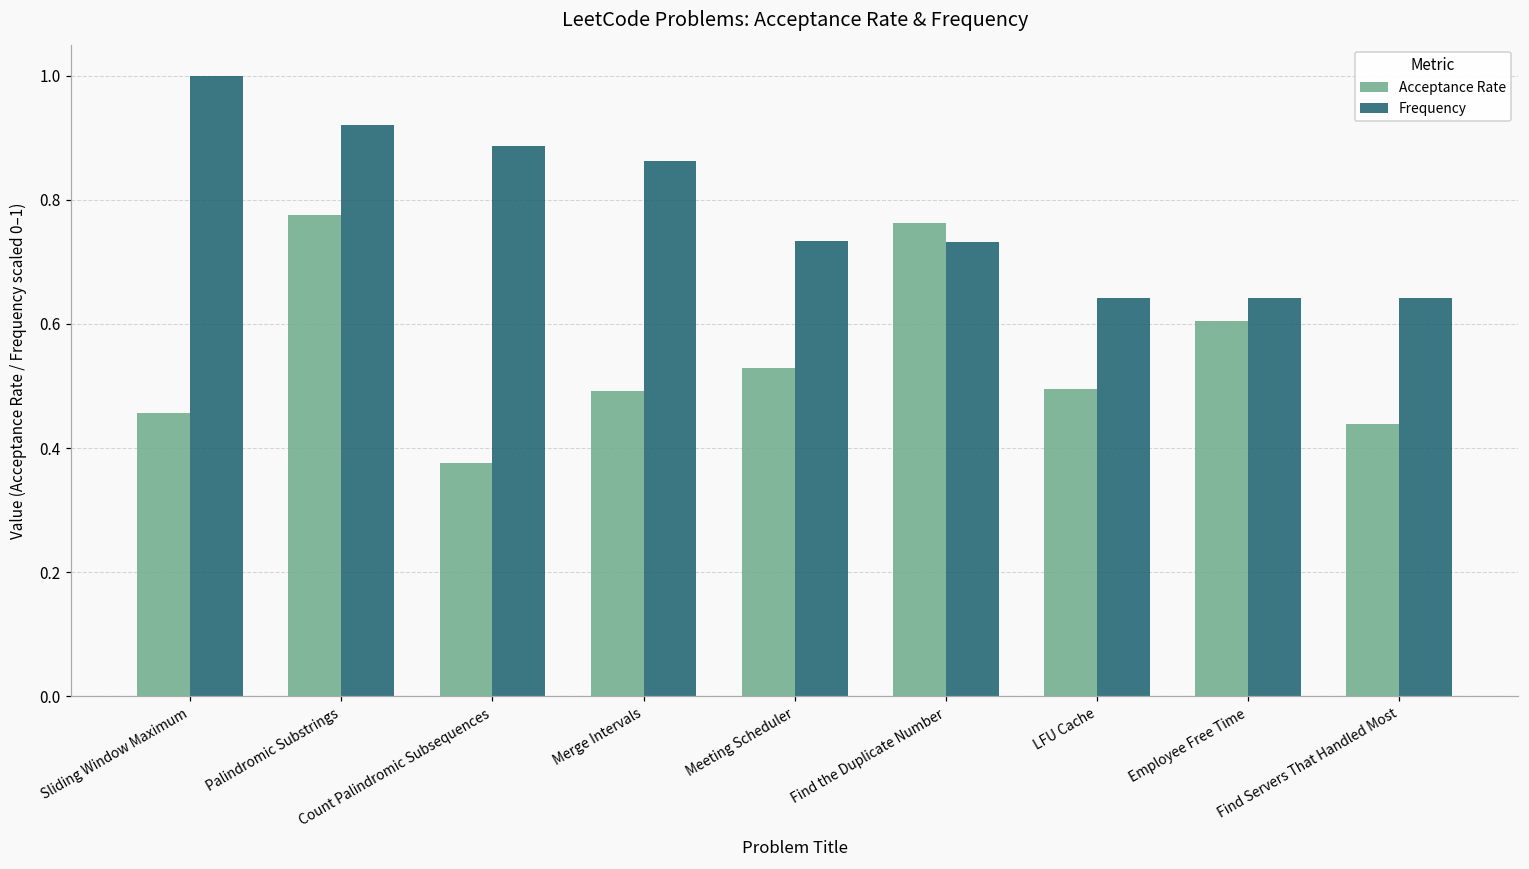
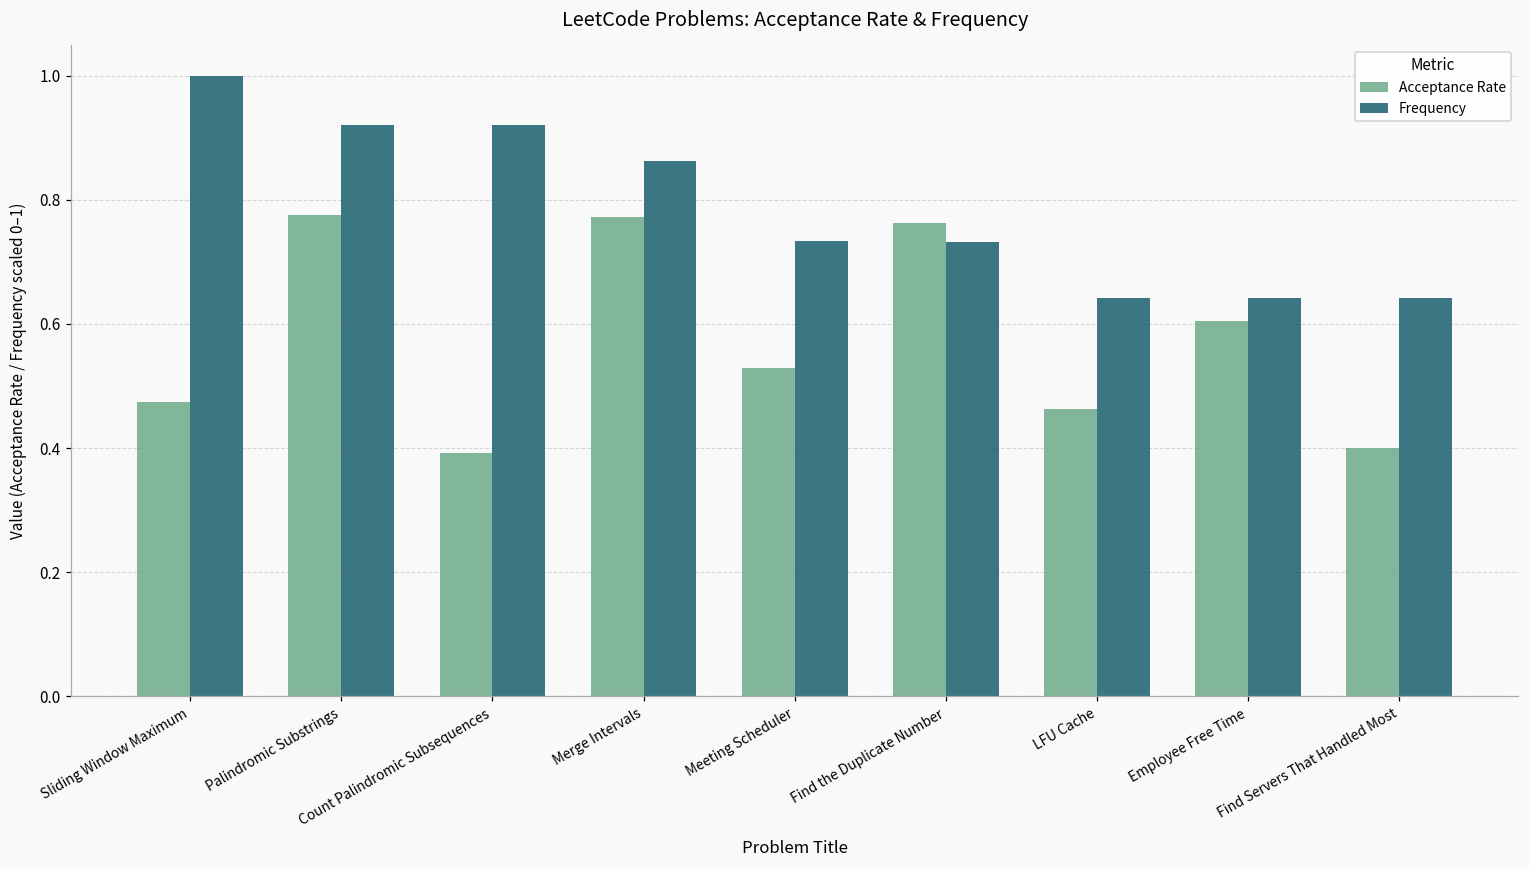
  {
    "Acceptance Rate": {
-     "Sliding Window Maximum": 0.46,
+     "Sliding Window Maximum": 0.47,
      "Palindromic Substrings": 0.78,
-     "Count Palindromic Subsequences": 0.38,
-     "Merge Intervals": 0.49,
+     "Count Palindromic Subsequences": 0.39,
+     "Merge Intervals": 0.77,
      "Meeting Scheduler": 0.53,
      "Find the Duplicate Number": 0.76,
-     "LFU Cache": 0.50,
+     "LFU Cache": 0.46,
      "Employee Free Time": 0.60,
-     "Find Servers That Handled Most": 0.44
+     "Find Servers That Handled Most": 0.40
    },
    "Frequency": {
      "Sliding Window Maximum": 1.00,
      "Palindromic Substrings": 0.92,
-     "Count Palindromic Subsequences": 0.89,
+     "Count Palindromic Subsequences": 0.92,
      "Merge Intervals": 0.86,
      "Meeting Scheduler": 0.73,
      "Find the Duplicate Number": 0.73,
      "LFU Cache": 0.64,
      "Employee Free Time": 0.64,
      "Find Servers That Handled Most": 0.64
    }
  }
